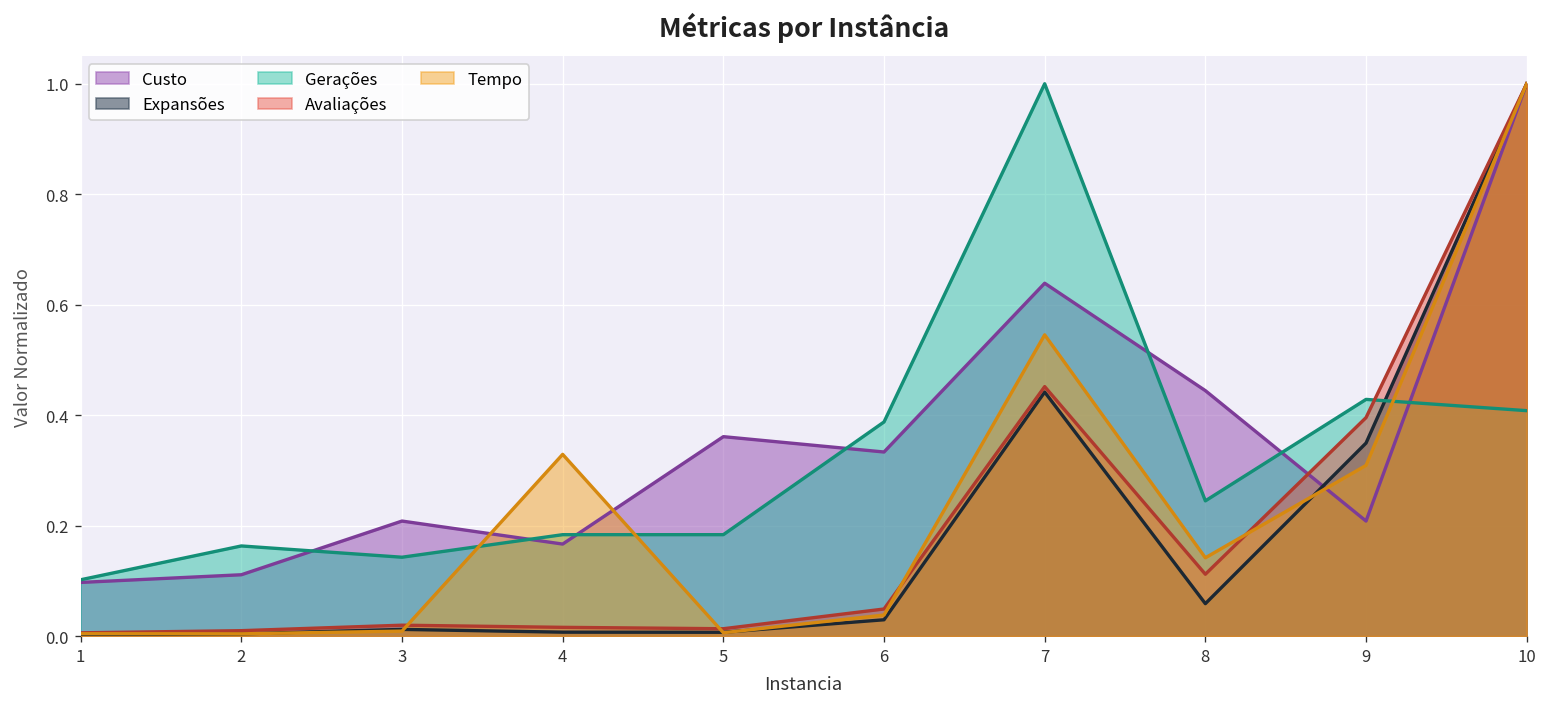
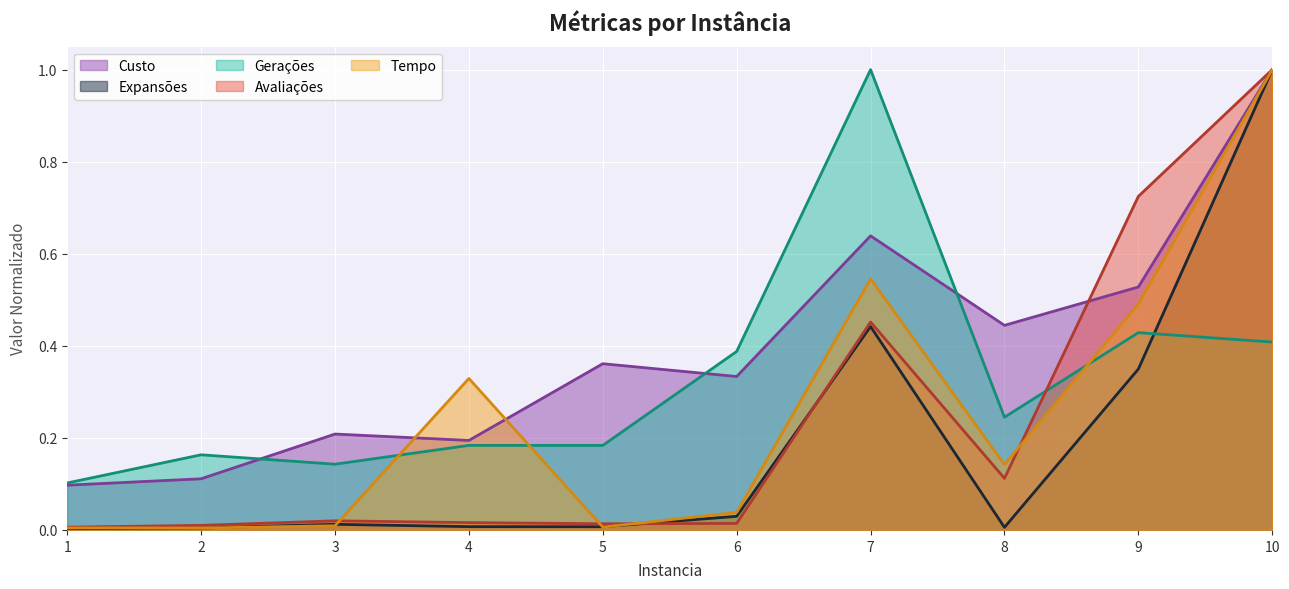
  {
    "Custo": {
      "2": 0.11,
      "3": 0.21,
-     "4": 0.17,
+     "4": 0.19,
      "5": 0.36,
      "6": 0.33,
      "7": 0.64,
      "8": 0.44,
-     "9": 0.21
+     "9": 0.53
    },
    "Expansões": {
      "4": 0.01,
      "6": 0.03,
      "7": 0.44,
-     "8": 0.06,
+     "8": 0.01,
      "9": 0.35
    },
    "Gerações": {
      "2": 0.16,
      "3": 0.14,
      "4": 0.18,
      "5": 0.18,
      "6": 0.39,
      "7": 1.00,
      "8": 0.24,
      "9": 0.43,
      "10": 0.41
    },
    "Avaliações": {
      "2": 0.01,
      "3": 0.02,
      "4": 0.02,
      "5": 0.01,
-     "6": 0.05,
+     "6": 0.01,
      "7": 0.45,
      "8": 0.11,
-     "9": 0.40
+     "9": 0.72
    },
    "Tempo": {
      "4": 0.33,
      "6": 0.04,
      "7": 0.55,
      "8": 0.14,
-     "9": 0.31
+     "9": 0.49
    }
  }
